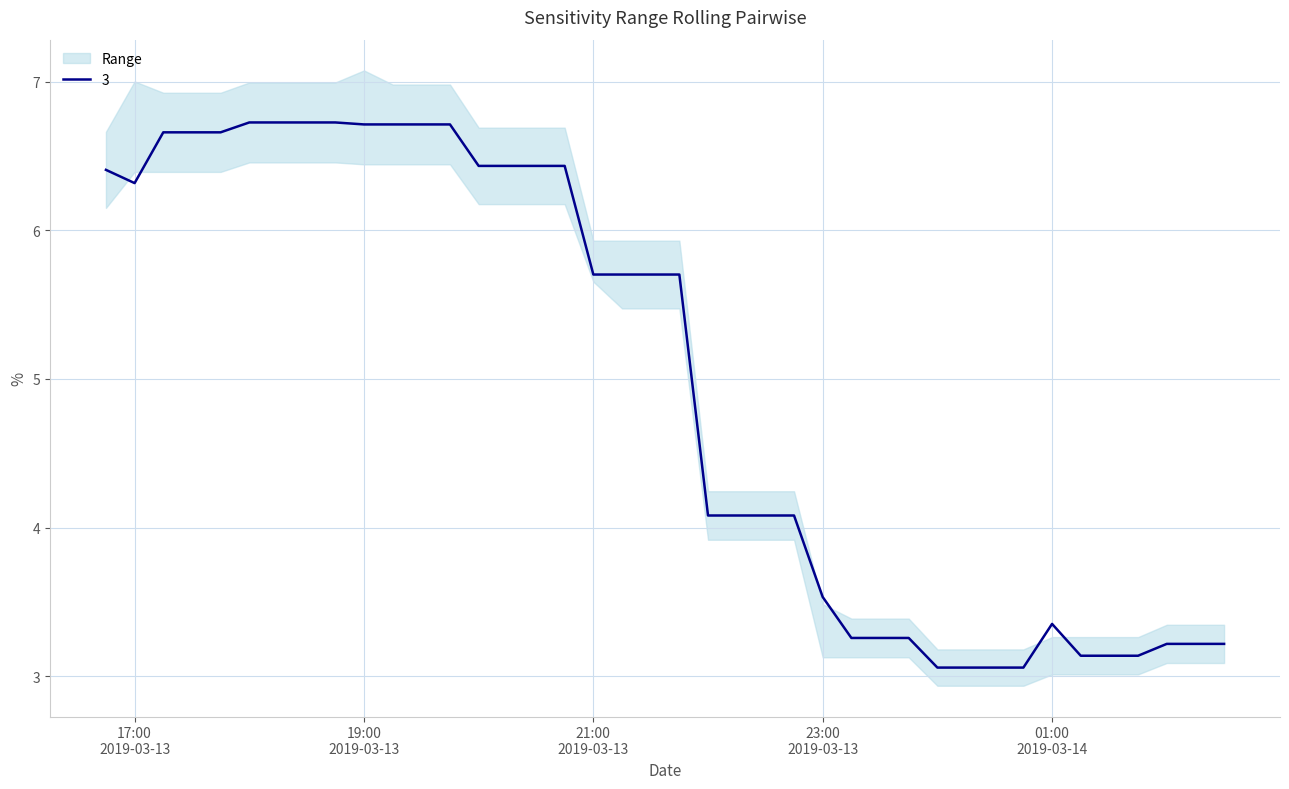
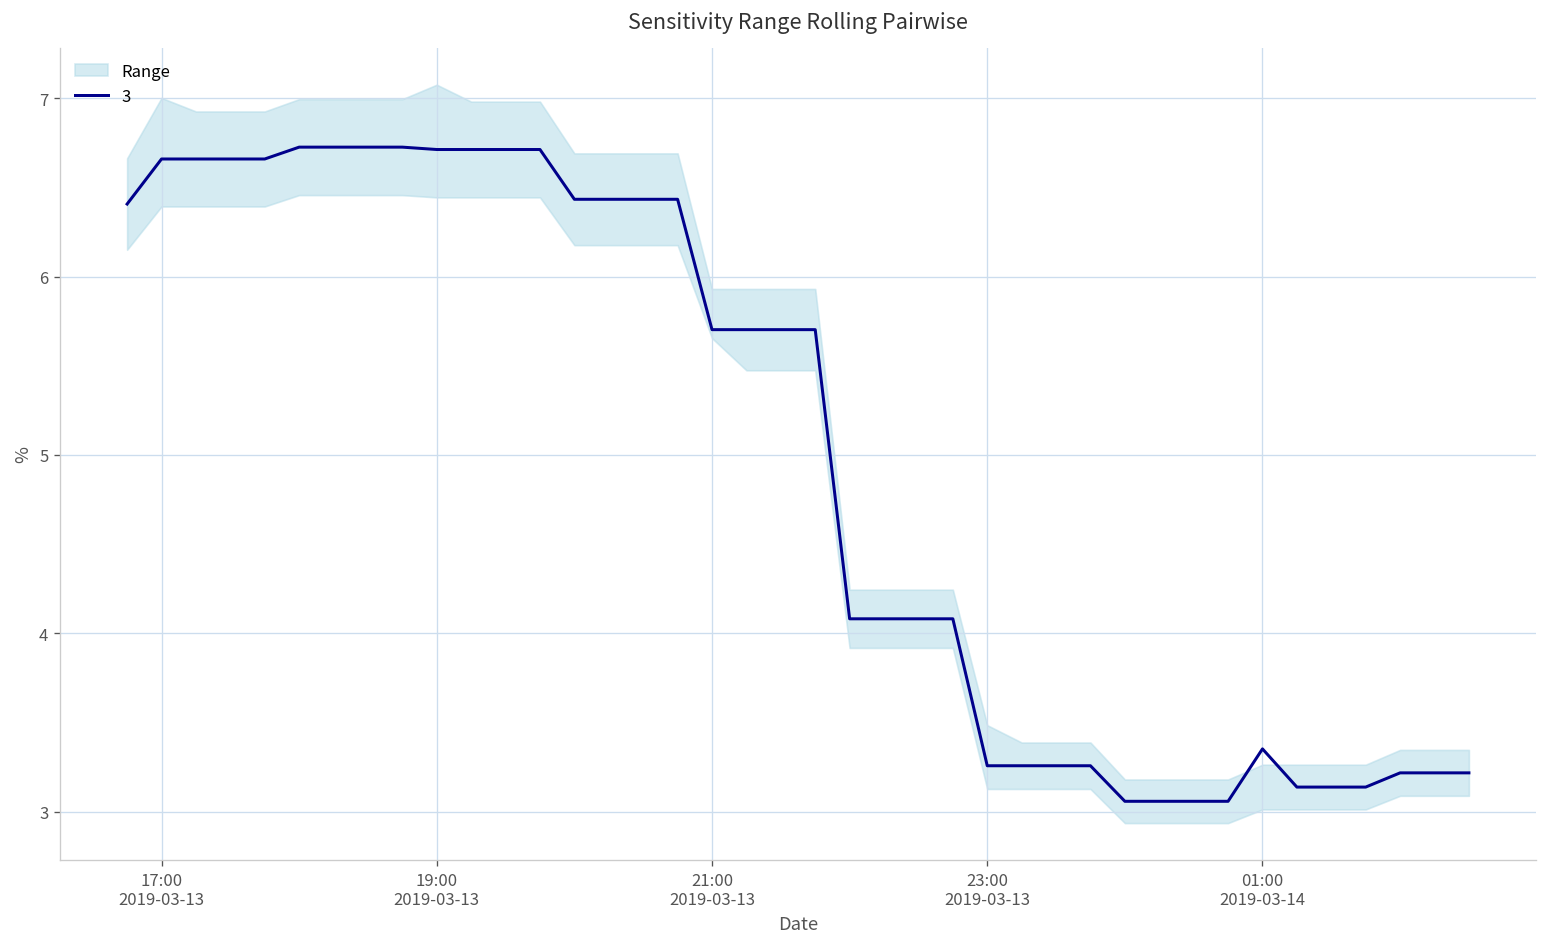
  {
    "3": {
-     "17:00 2019-03-13": 6.32,
+     "17:00 2019-03-13": 6.66,
      "19:00 2019-03-13": 6.71,
      "21:00 2019-03-13": 5.70,
-     "23:00 2019-03-13": 3.53,
+     "23:00 2019-03-13": 3.26,
      "01:00 2019-03-14": 3.35
    }
  }
